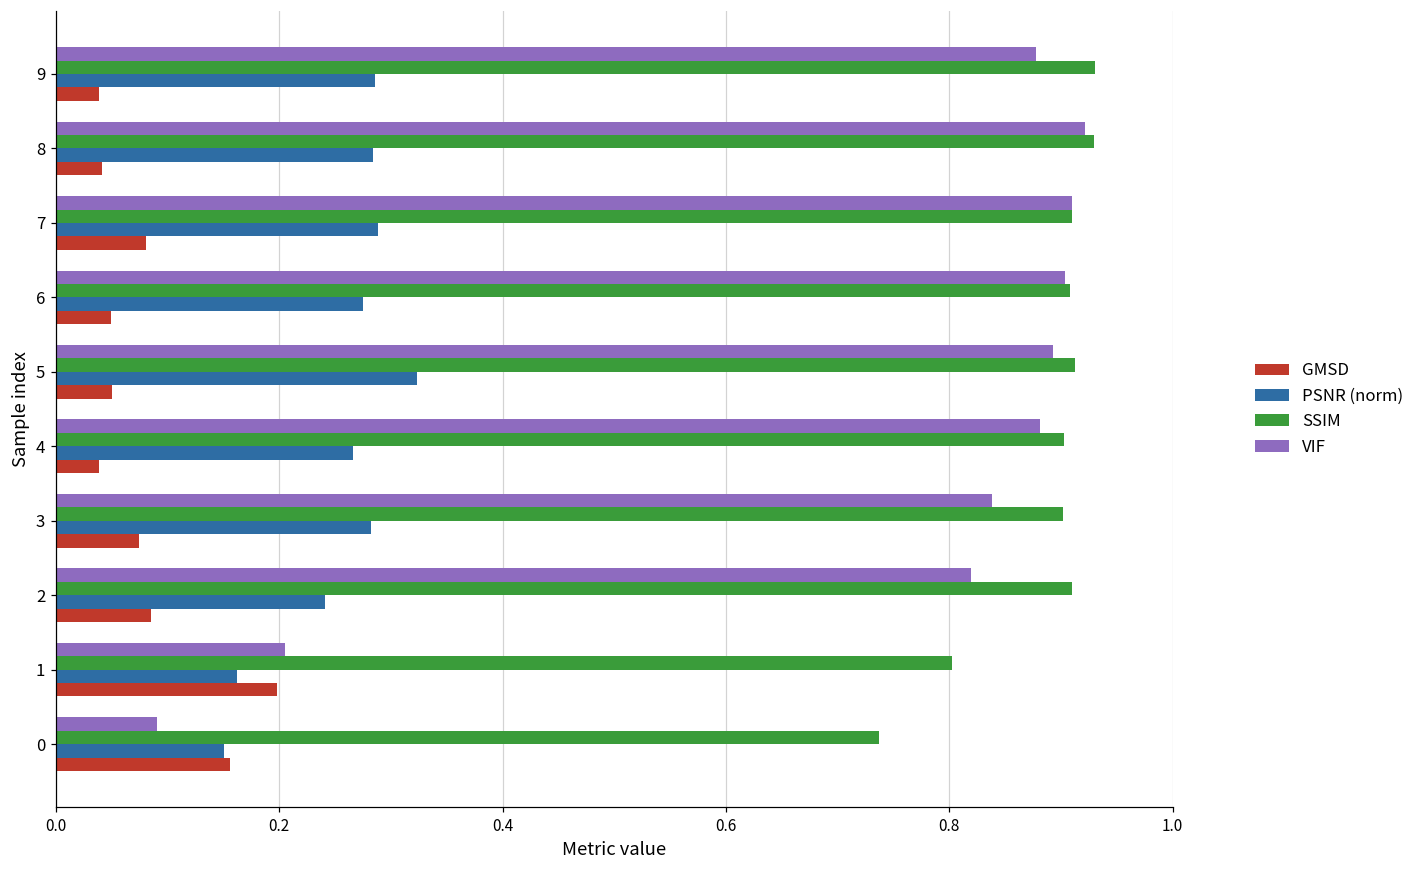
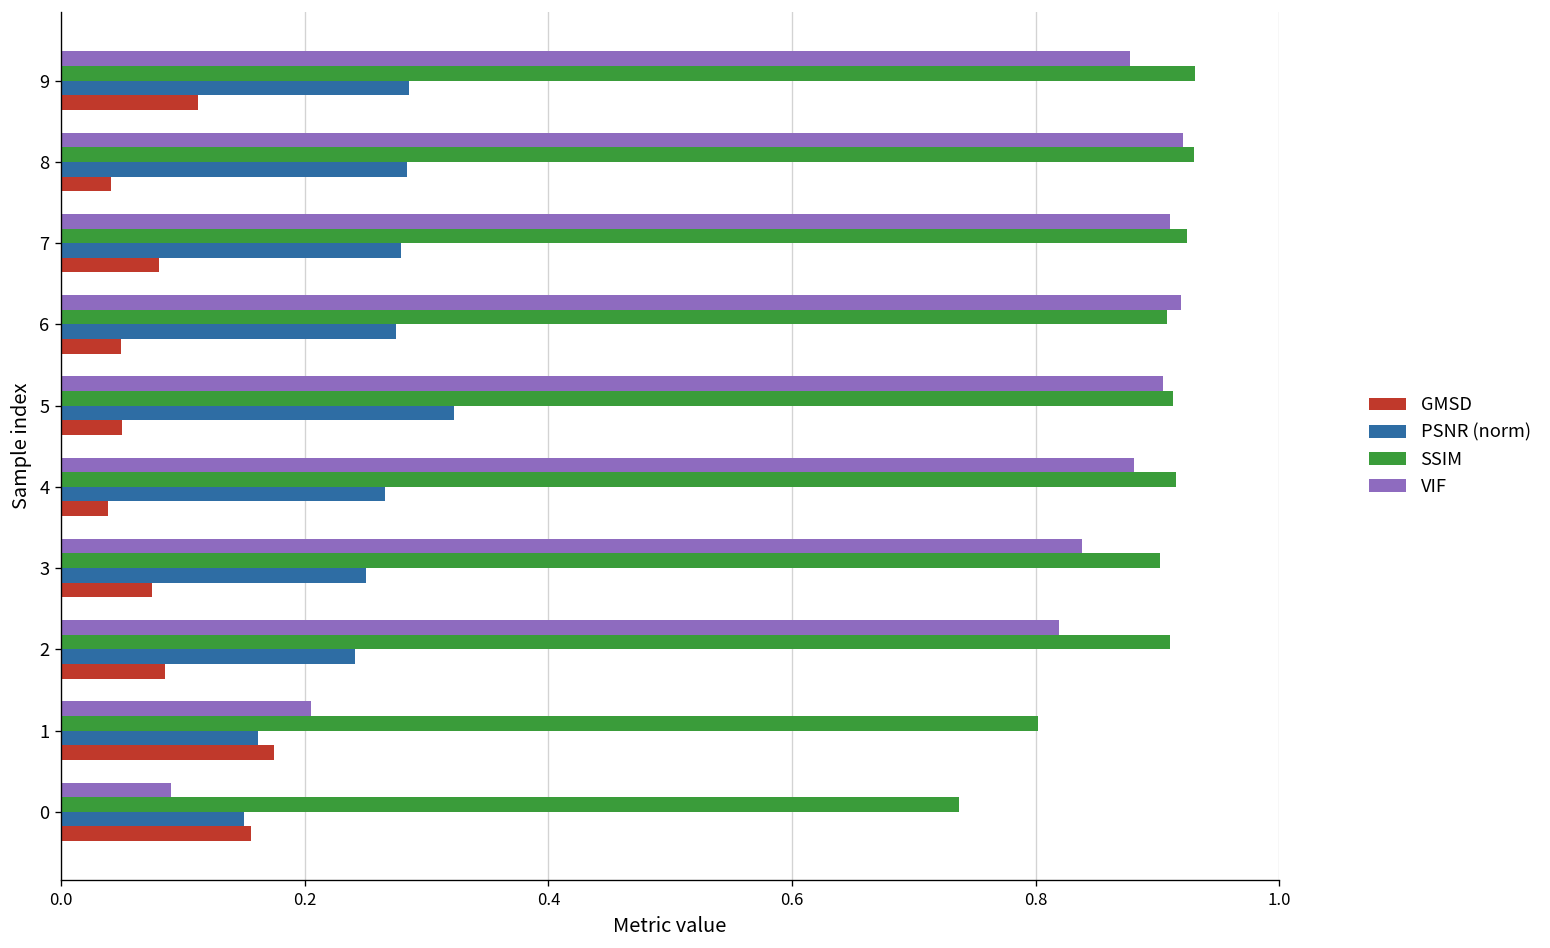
  {
    "GMSD": {
-     "9": 0.039,
+     "9": 0.112,
      "8": 0.041,
      "7": 0.080,
      "6": 0.049,
      "5": 0.050,
      "4": 0.038,
      "3": 0.074,
      "2": 0.085,
-     "1": 0.198,
+     "1": 0.175,
      "0": 0.156
    },
    "PSNR (norm)": {
      "9": 0.286,
      "8": 0.284,
-     "7": 0.288,
+     "7": 0.279,
      "6": 0.275,
      "5": 0.323,
      "4": 0.266,
-     "3": 0.282,
+     "3": 0.250,
      "2": 0.241,
      "1": 0.162,
      "0": 0.150
    },
    "SSIM": {
      "9": 0.931,
      "8": 0.930,
-     "7": 0.910,
+     "7": 0.924,
      "6": 0.908,
      "5": 0.913,
-     "4": 0.903,
+     "4": 0.915,
      "3": 0.902,
      "2": 0.910,
      "1": 0.802,
      "0": 0.737
    },
    "VIF": {
      "9": 0.878,
      "8": 0.921,
      "7": 0.910,
-     "6": 0.904,
-     "5": 0.893,
+     "6": 0.919,
+     "5": 0.904,
      "4": 0.881,
      "3": 0.838,
      "2": 0.819,
      "1": 0.205,
      "0": 0.090
    }
  }
